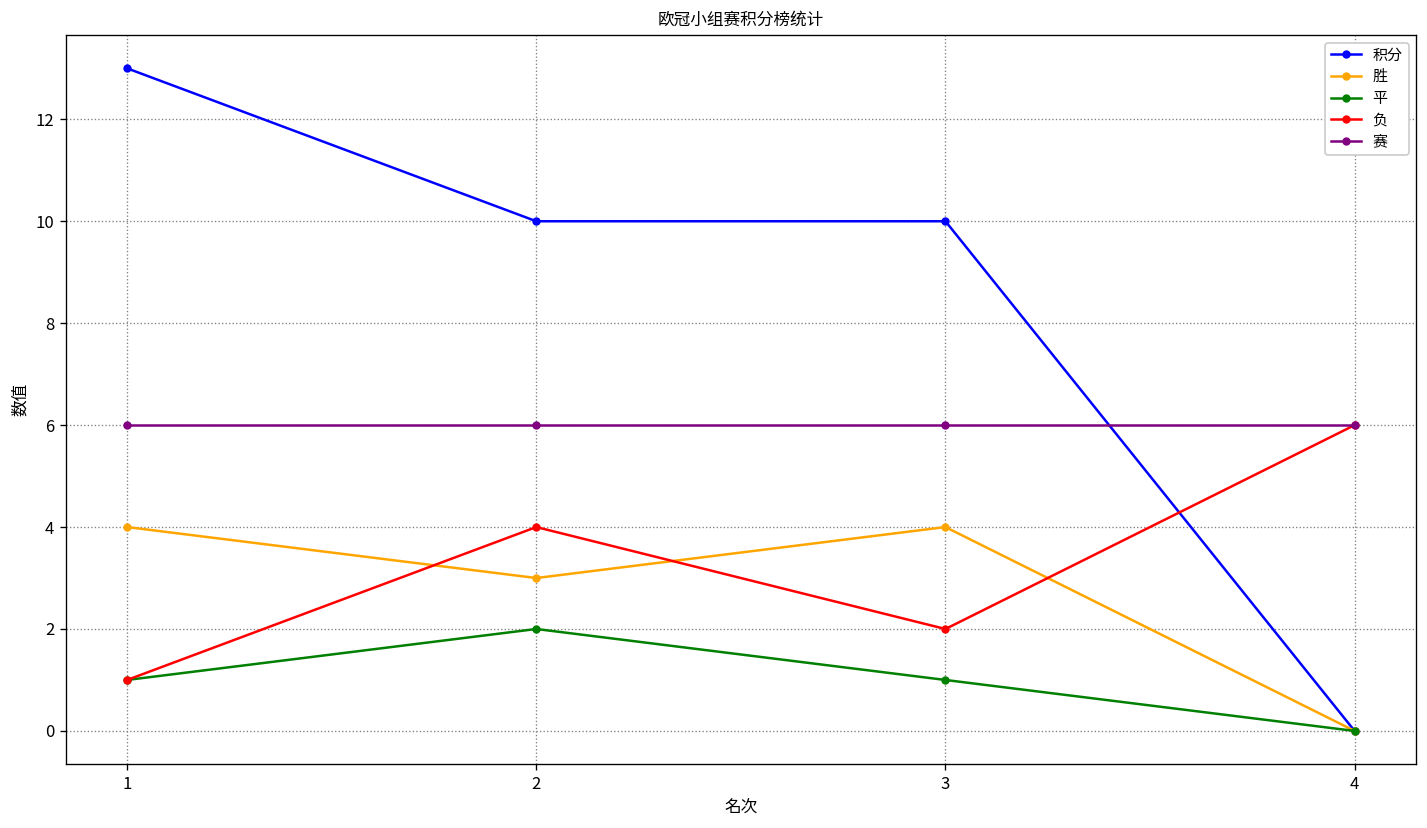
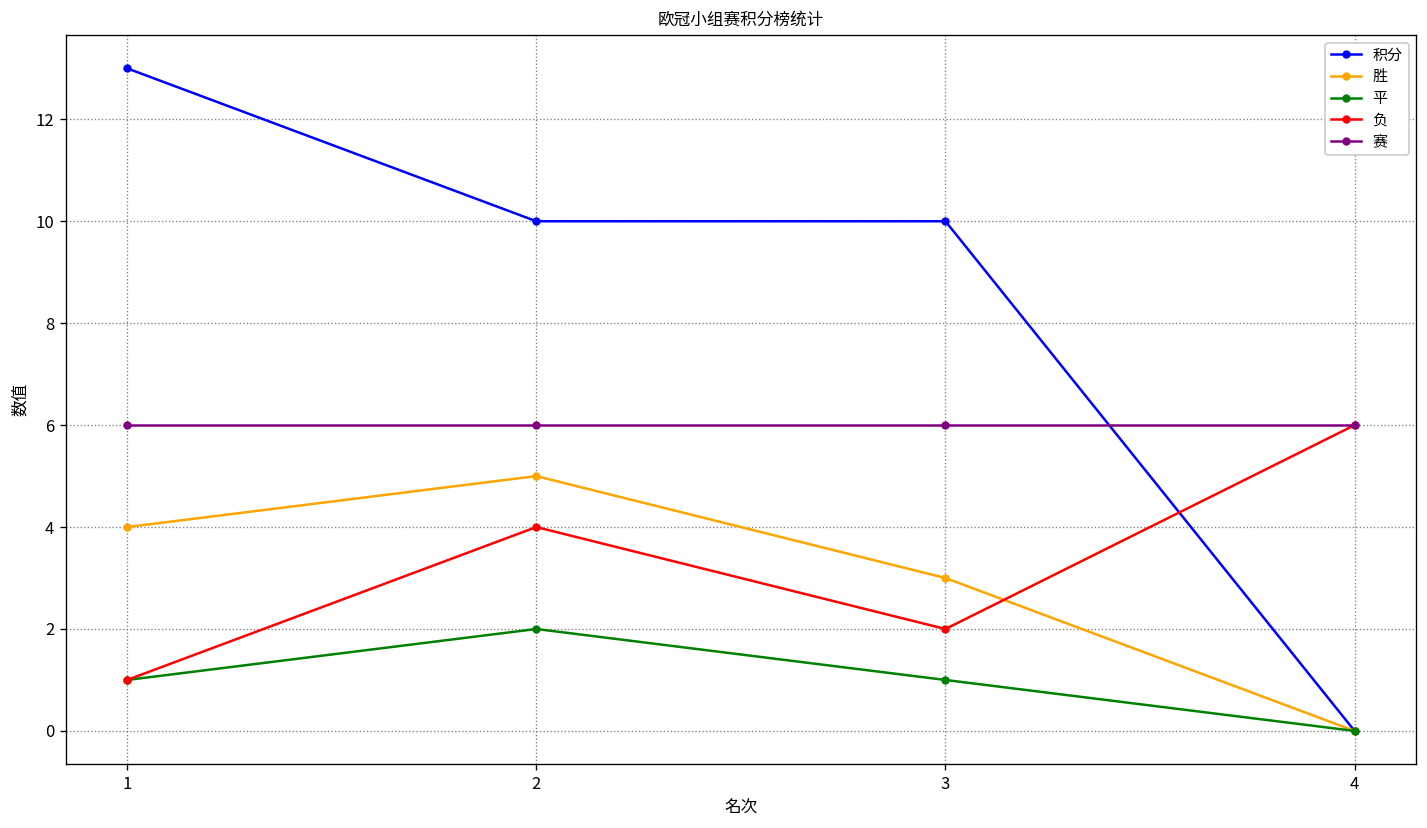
  {
    "积分": {
      "1": 13,
      "2": 10,
      "3": 10
    },
    "胜": {
      "1": 4,
-     "2": 3,
-     "3": 4
+     "2": 5,
+     "3": 3
    },
    "平": {
      "2": 2,
      "3": 1
    },
    "负": {
      "2": 4,
      "3": 2
    },
    "赛": {
      "1": 6,
      "2": 6,
      "3": 6
    }
  }
